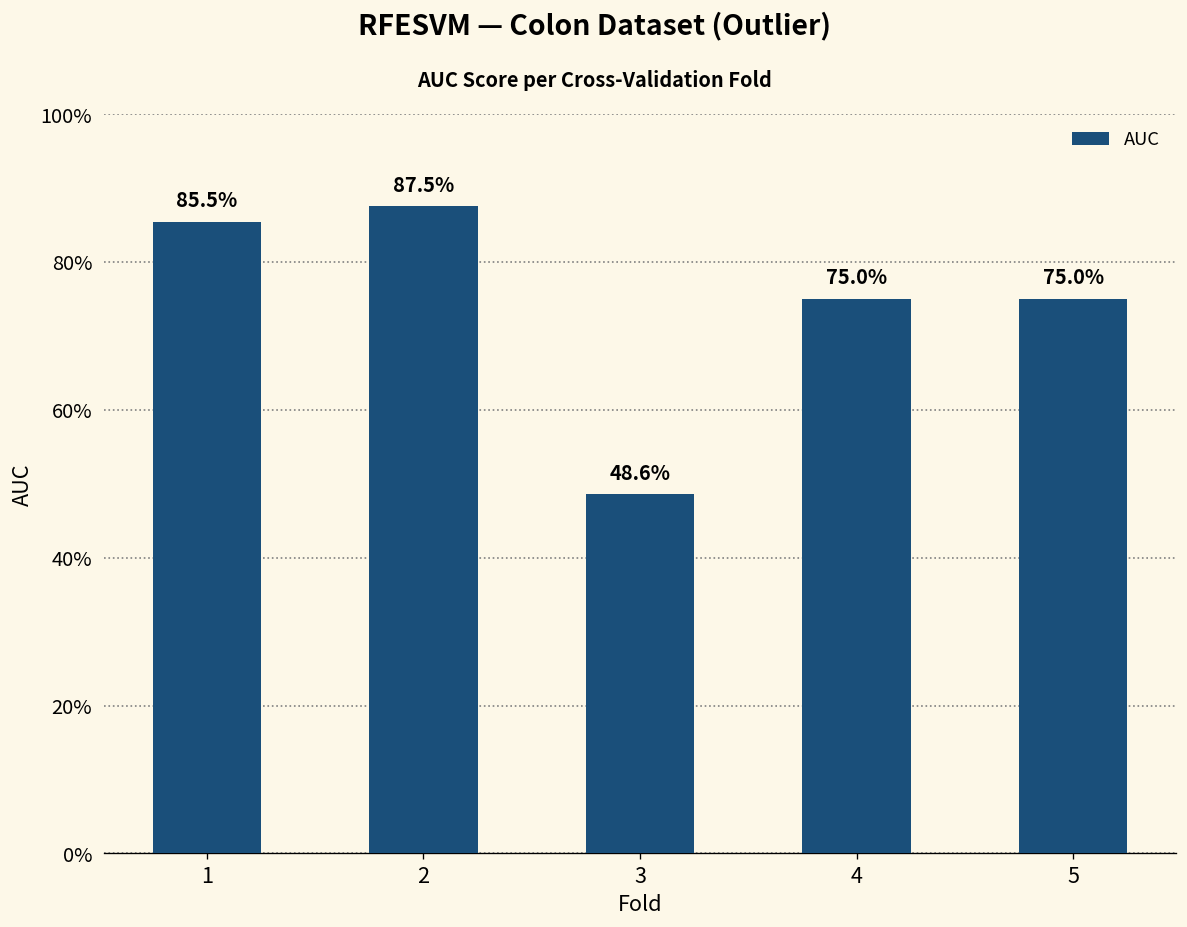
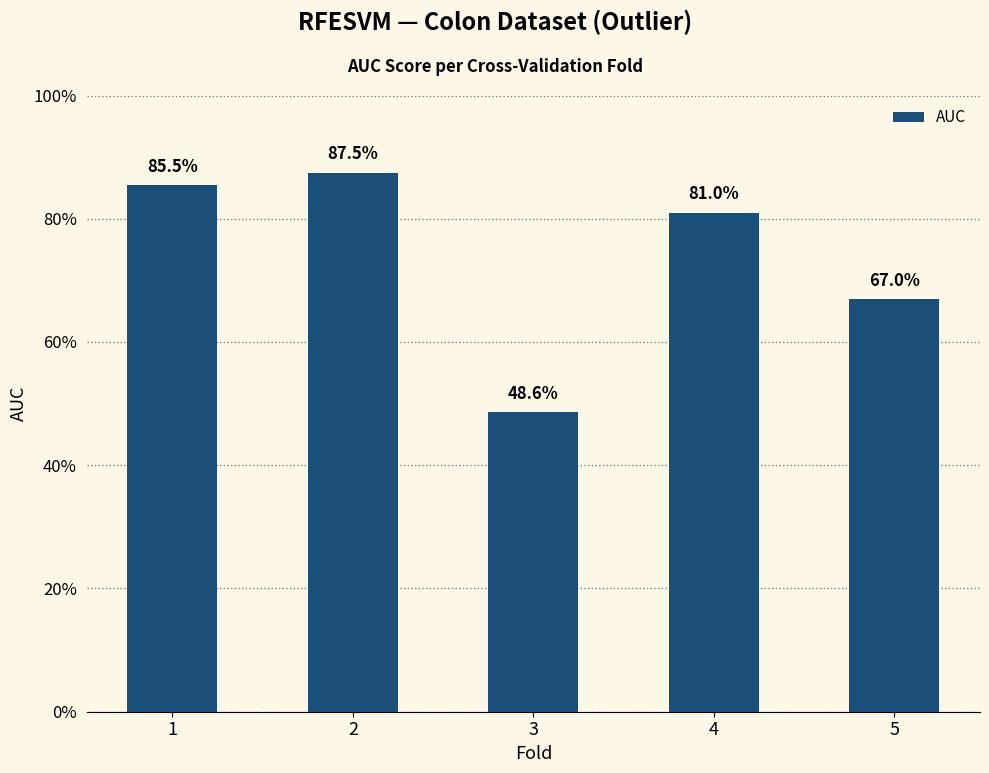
  {
    "1": "85.5%",
    "2": "87.5%",
    "3": "48.6%",
-   "4": "75.0%",
-   "5": "75.0%"
+   "4": "81.0%",
+   "5": "67.0%"
  }
